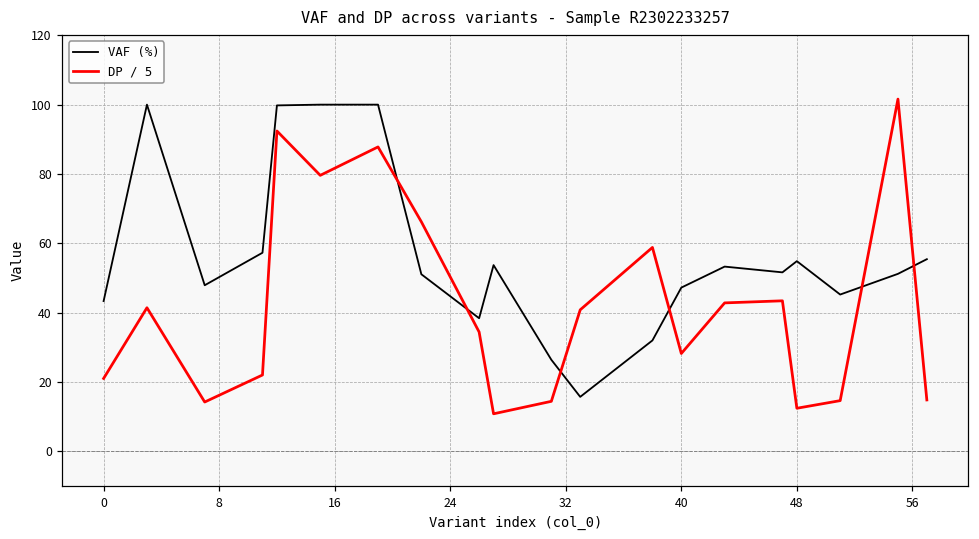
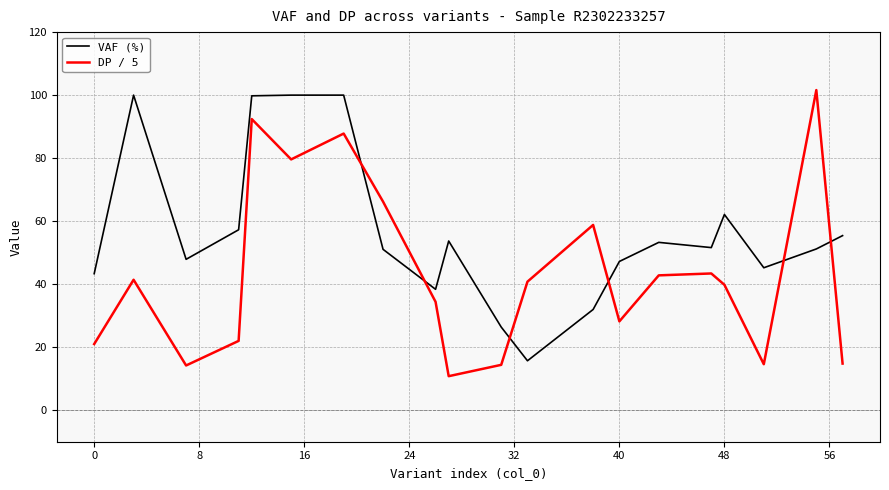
  {
    "VAF (%)": {
      "0": 43,
      "40": 47,
-     "48": 55
+     "48": 62
    },
    "DP / 5": {
      "0": 21,
      "40": 28,
-     "48": 12
+     "48": 40
    }
  }
